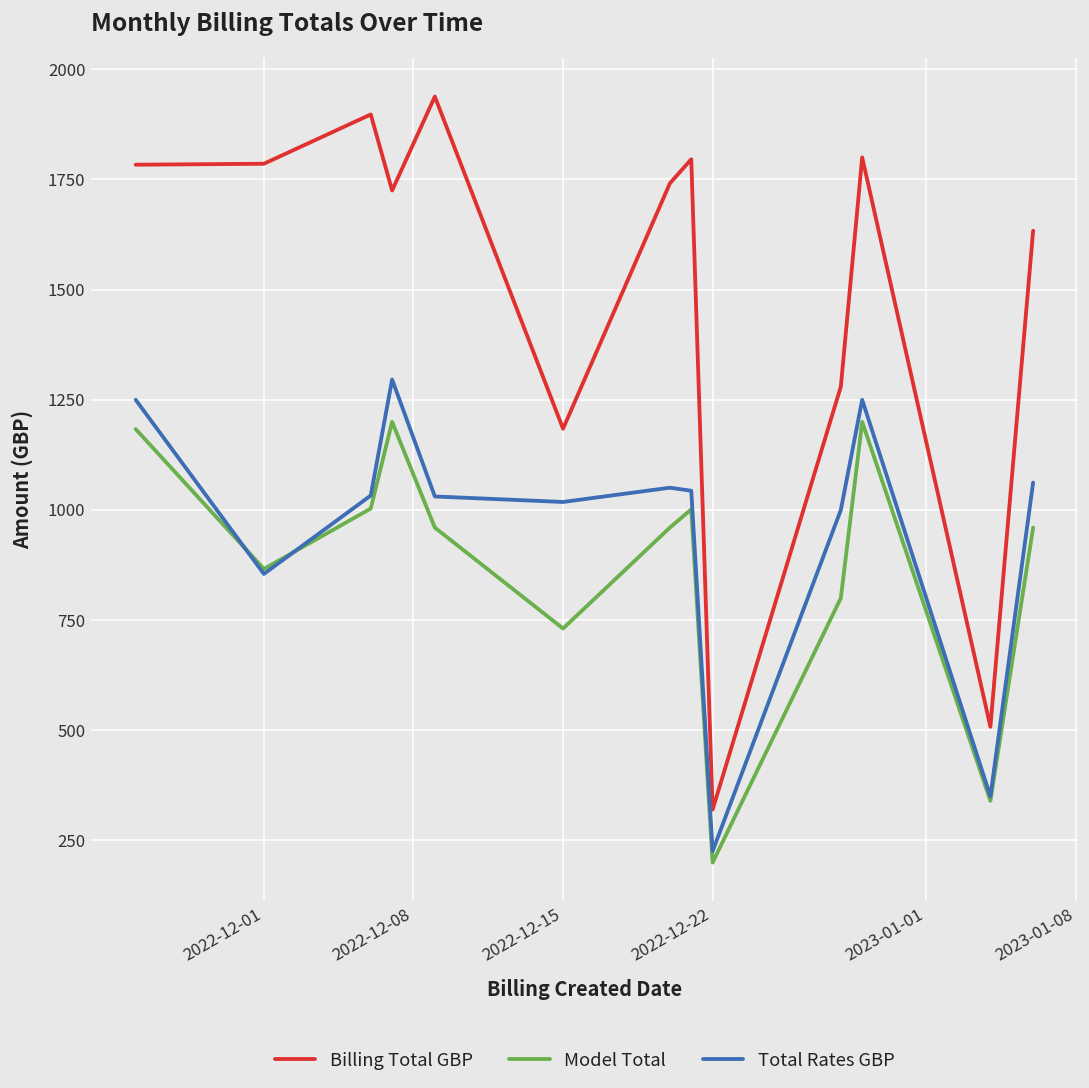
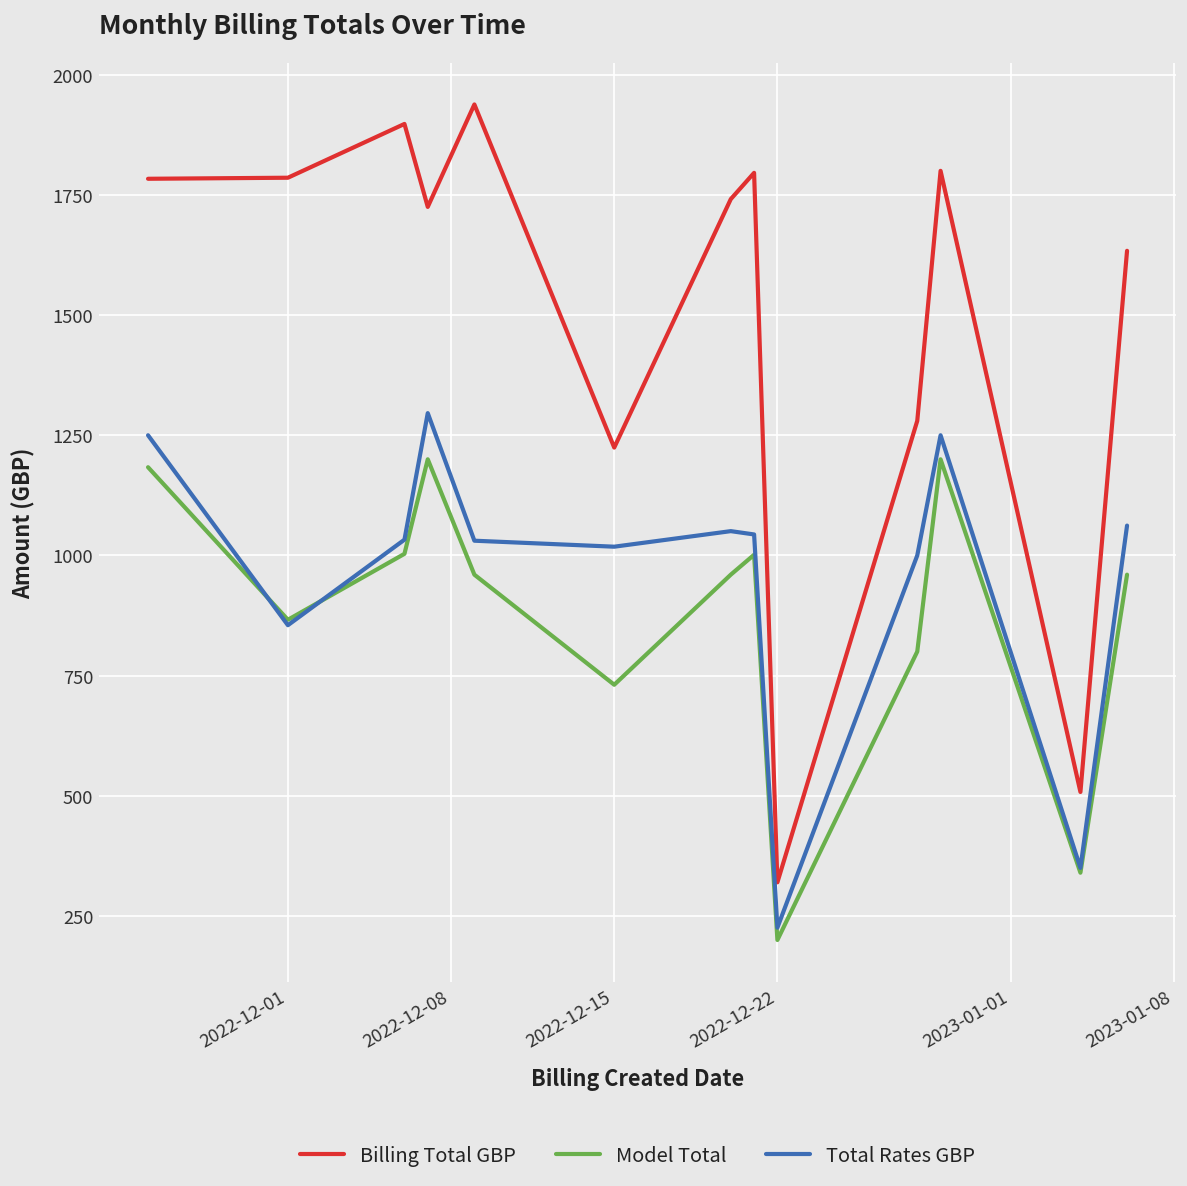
  {
    "Billing Total GBP": {
      "2022-12-01": 1790,
-     "2022-12-15": 1180,
+     "2022-12-15": 1220,
      "2022-12-22": 320
    },
    "Model Total": {
      "2022-12-01": 870,
      "2022-12-15": 730,
      "2022-12-22": 200
    },
    "Total Rates GBP": {
      "2022-12-01": 850,
      "2022-12-15": 1020,
      "2022-12-22": 230
    }
  }
